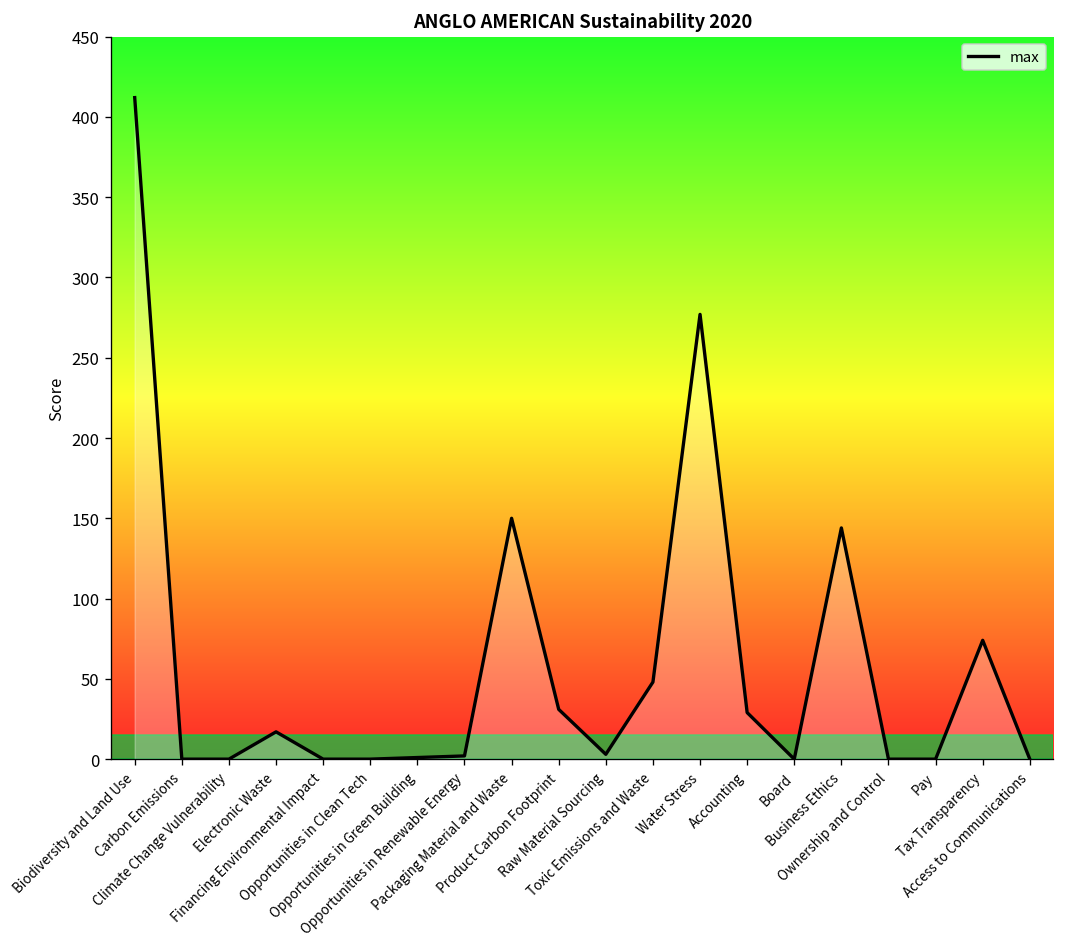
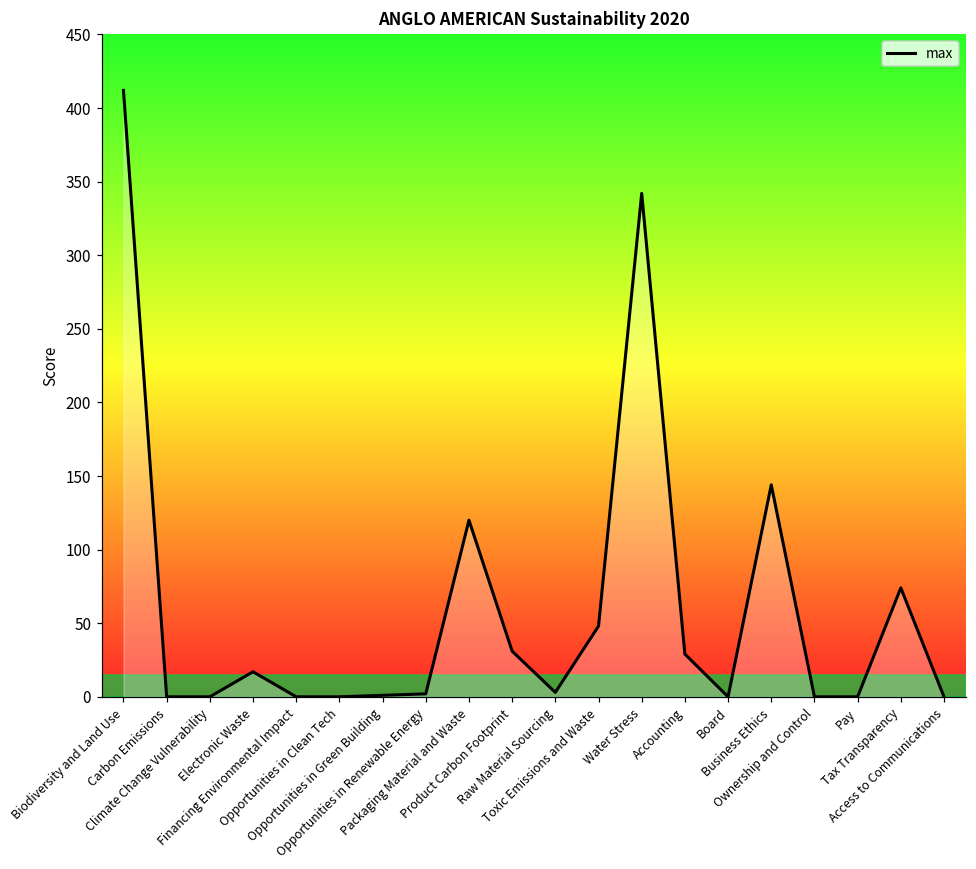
  {
    "Biodiversity and Land Use": 412,
    "Electronic Waste": 17,
-   "Packaging Material and Waste": 150,
+   "Packaging Material and Waste": 120,
    "Product Carbon Footprint": 31,
    "Toxic Emissions and Waste": 48,
-   "Water Stress": 277,
+   "Water Stress": 342,
    "Accounting": 29,
    "Business Ethics": 144,
    "Tax Transparency": 74
  }
